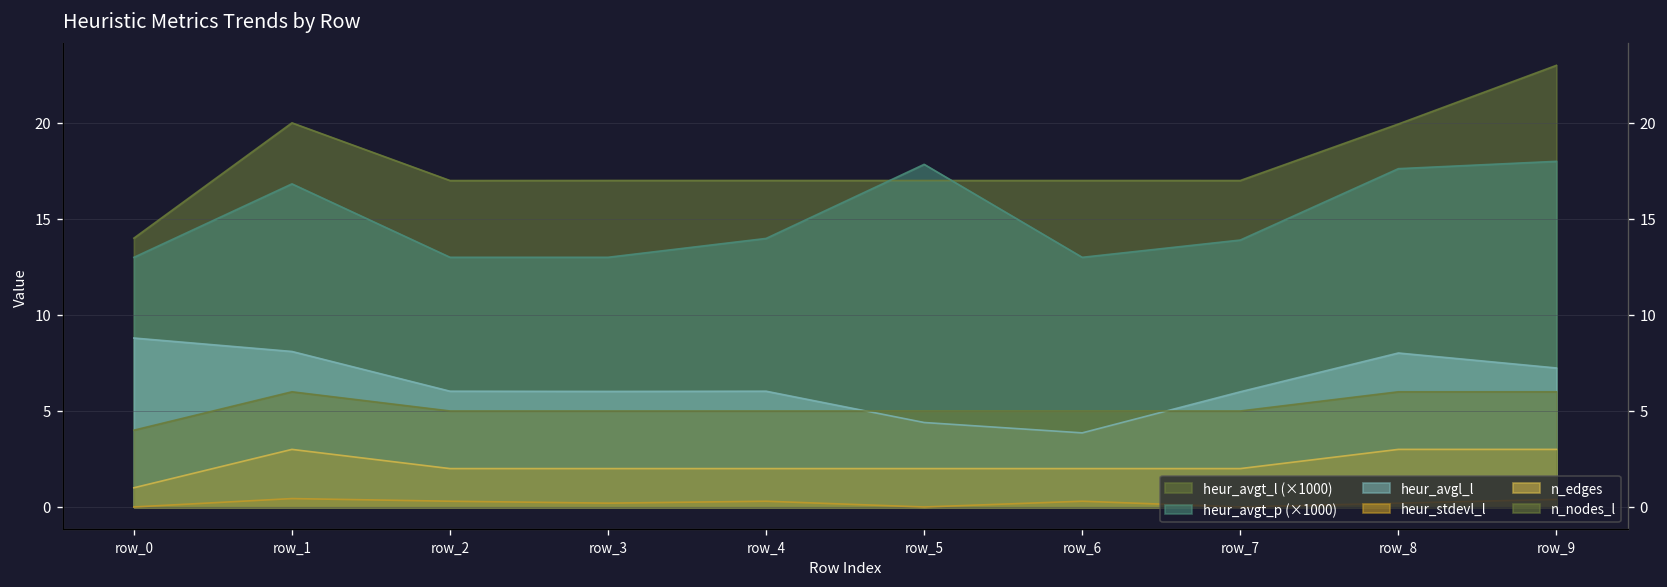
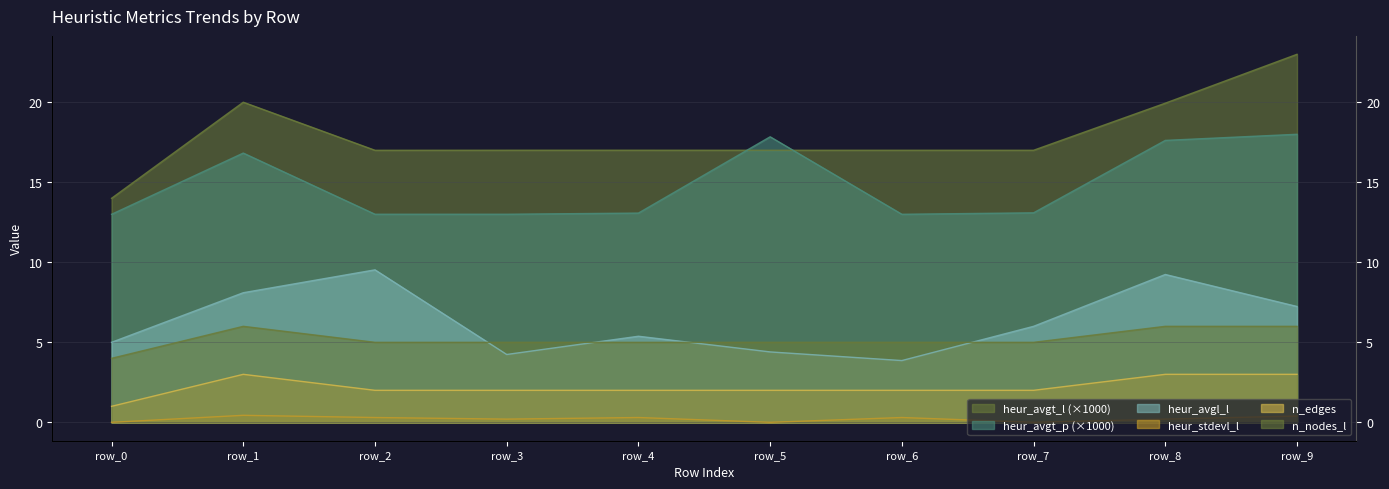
  {
    "heur_avgt_p (×1000)": {
      "row_0": 13.0,
      "row_1": 16.8,
      "row_2": 13.0,
      "row_3": 13.0,
-     "row_4": 14.0,
+     "row_4": 13.1,
      "row_5": 17.8,
      "row_6": 13.0,
-     "row_7": 13.9,
+     "row_7": 13.1,
      "row_8": 17.6,
      "row_9": 18.0
    },
    "heur_avgl_l": {
-     "row_0": 8.8,
+     "row_0": 5.0,
      "row_1": 8.1,
-     "row_2": 6.0,
-     "row_3": 6.0,
-     "row_4": 6.0,
+     "row_2": 9.5,
+     "row_3": 4.2,
+     "row_4": 5.4,
      "row_5": 4.4,
      "row_6": 3.9,
      "row_7": 6.0,
-     "row_8": 8.0,
+     "row_8": 9.2,
      "row_9": 7.2
    }
  }
